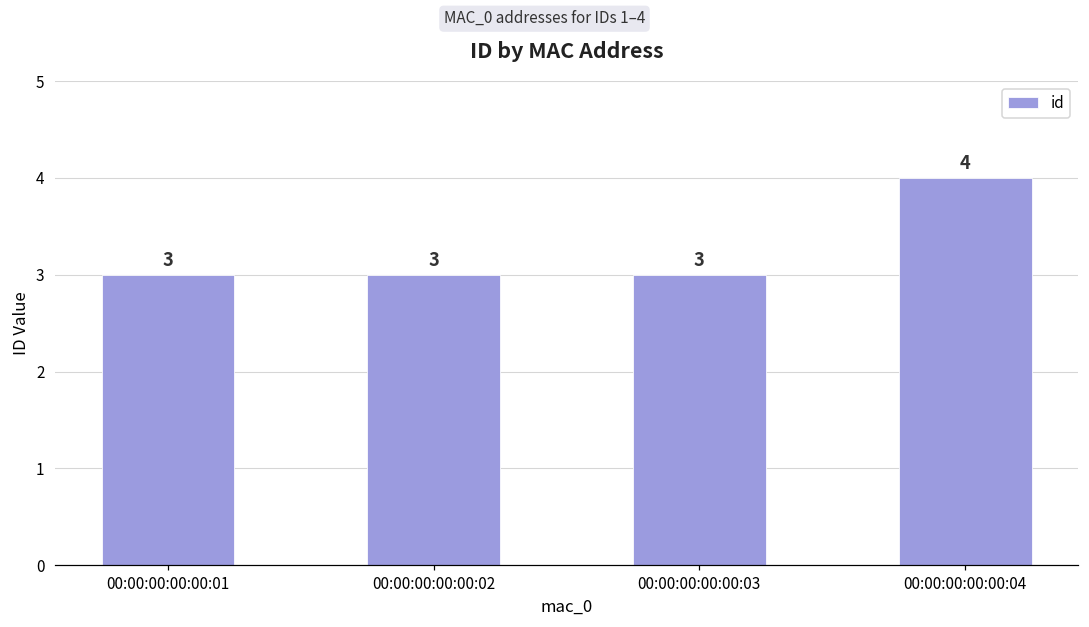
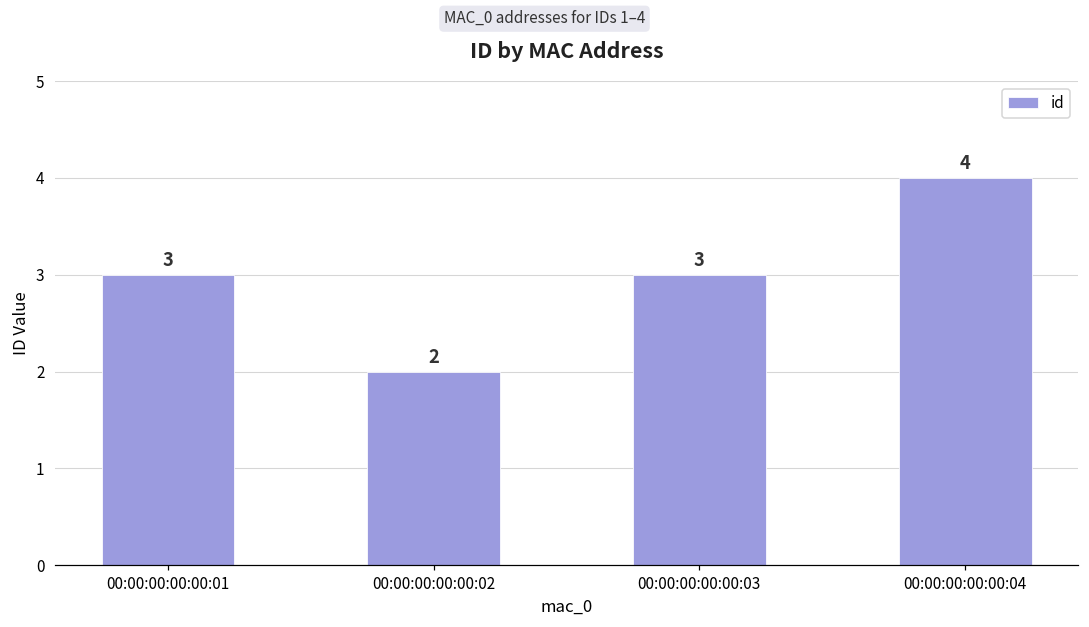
  {
    "00:00:00:00:00:01": 3,
-   "00:00:00:00:00:02": 3,
+   "00:00:00:00:00:02": 2,
    "00:00:00:00:00:03": 3,
    "00:00:00:00:00:04": 4
  }
